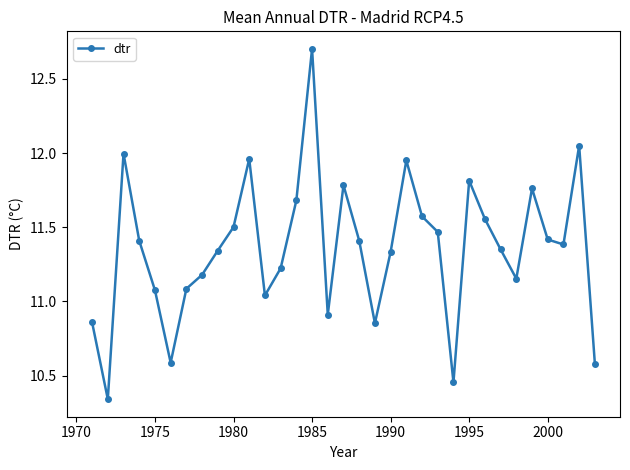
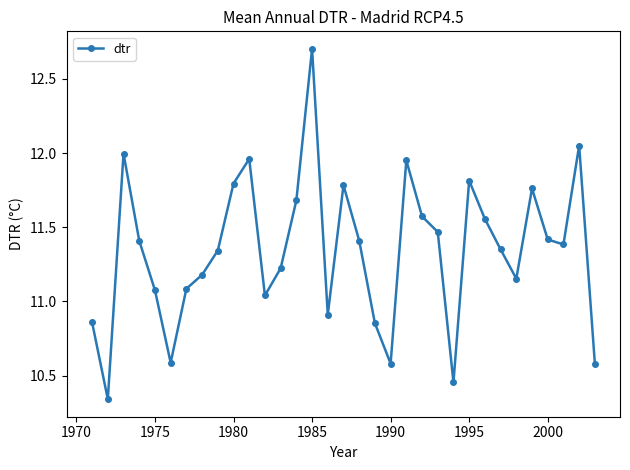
  {
    "1975": 11.08,
-   "1980": 11.50,
+   "1980": 11.79,
    "1985": 12.70,
-   "1990": 11.33,
+   "1990": 10.58,
    "1995": 11.81,
    "2000": 11.42
  }
